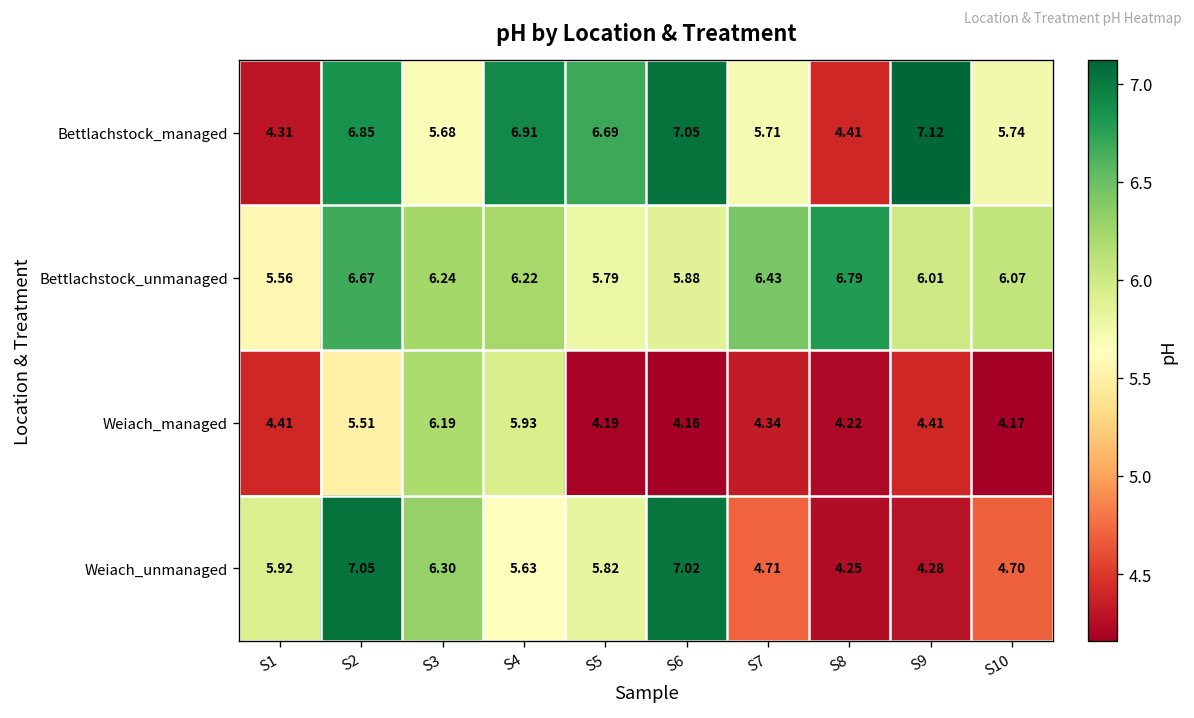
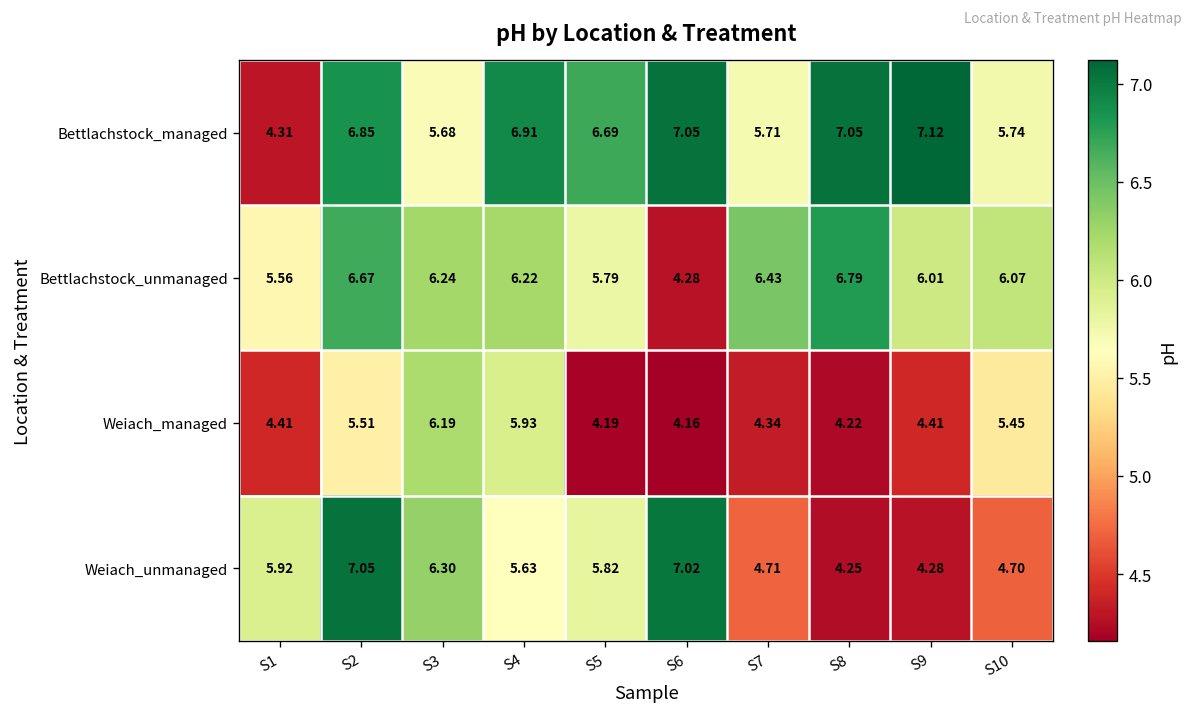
  {
    "Bettlachstock_managed": {
      "S1": 4.31,
      "S2": 6.85,
      "S3": 5.68,
      "S4": 6.91,
      "S5": 6.69,
      "S6": 7.05,
      "S7": 5.71,
-     "S8": 4.41,
+     "S8": 7.05,
      "S9": 7.12,
      "S10": 5.74
    },
    "Bettlachstock_unmanaged": {
      "S1": 5.56,
      "S2": 6.67,
      "S3": 6.24,
      "S4": 6.22,
      "S5": 5.79,
-     "S6": 5.88,
+     "S6": 4.28,
      "S7": 6.43,
      "S8": 6.79,
      "S9": 6.01,
      "S10": 6.07
    },
    "Weiach_managed": {
      "S1": 4.41,
      "S2": 5.51,
      "S3": 6.19,
      "S4": 5.93,
      "S5": 4.19,
      "S6": 4.16,
      "S7": 4.34,
      "S8": 4.22,
      "S9": 4.41,
-     "S10": 4.17
+     "S10": 5.45
    },
    "Weiach_unmanaged": {
      "S1": 5.92,
      "S2": 7.05,
      "S3": 6.30,
      "S4": 5.63,
      "S5": 5.82,
      "S6": 7.02,
      "S7": 4.71,
      "S8": 4.25,
      "S9": 4.28,
      "S10": 4.70
    }
  }
